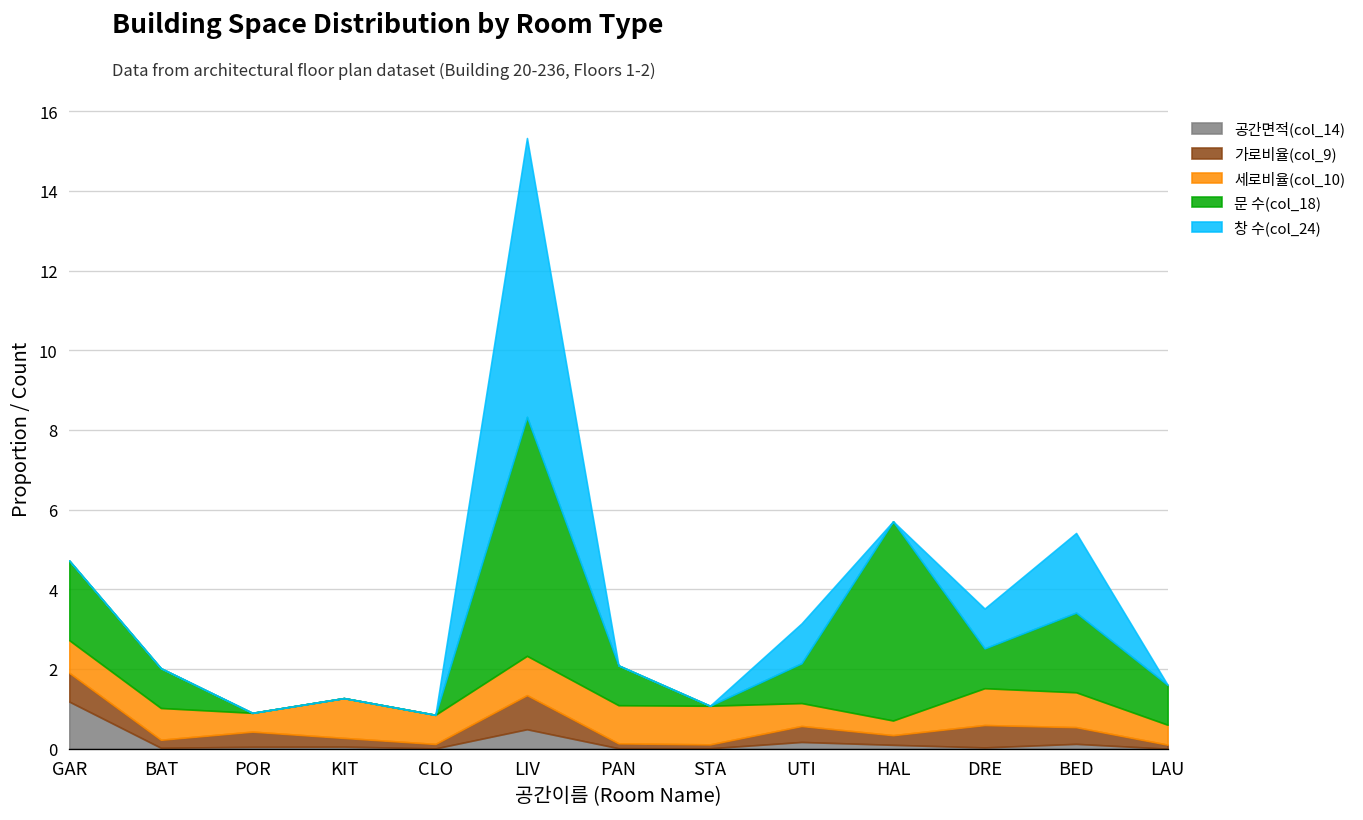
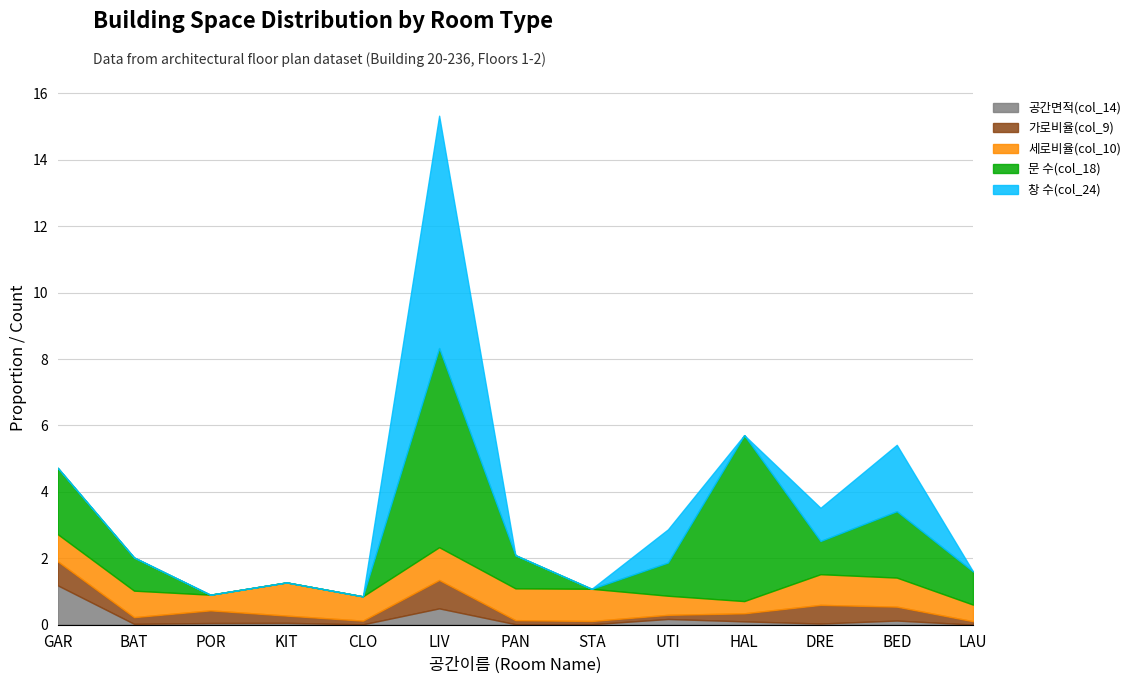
  {
    "공간면적(col_14)": {
      "GAR": 1.2,
      "LIV": 0.5,
      "UTI": 0.2,
      "HAL": 0.1,
      "BED": 0.1,
      "LAU": 0.0
    },
    "가로비율(col_9)": {
      "GAR": 0.7,
      "BAT": 0.2,
      "POR": 0.4,
      "KIT": 0.2,
      "CLO": 0.1,
      "LIV": 0.9,
      "PAN": 0.1,
      "STA": 0.1,
-     "UTI": 0.4,
+     "UTI": 0.1,
      "HAL": 0.2,
      "DRE": 0.6,
      "BED": 0.4,
      "LAU": 0.1
    },
    "세로비율(col_10)": {
      "GAR": 0.8,
      "BAT": 0.8,
      "LIV": 1.0,
      "PAN": 1.0,
      "UTI": 0.6,
      "HAL": 0.4,
      "DRE": 0.9,
      "BED": 0.9,
      "LAU": 0.5
    },
    "문 수(col_18)": {
      "LIV": 6.0,
      "UTI": 1.0,
      "DRE": 1.0,
      "BED": 2.0
    },
    "창 수(col_24)": {
      "LIV": 7.0,
      "UTI": 1.0,
      "DRE": 1.0,
      "BED": 2.0
    }
  }
